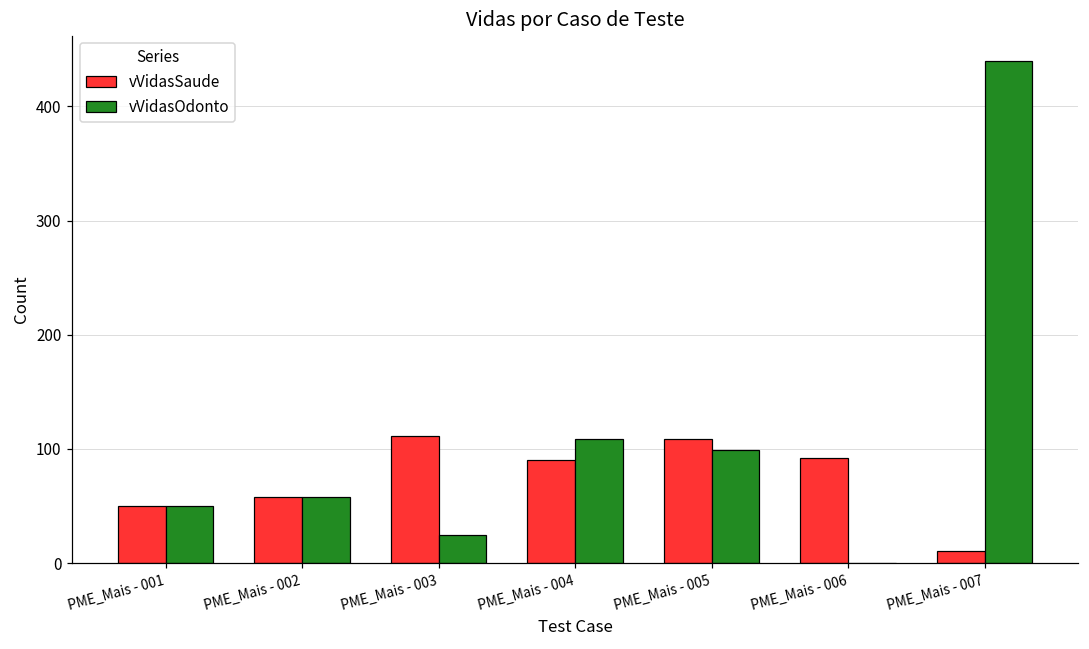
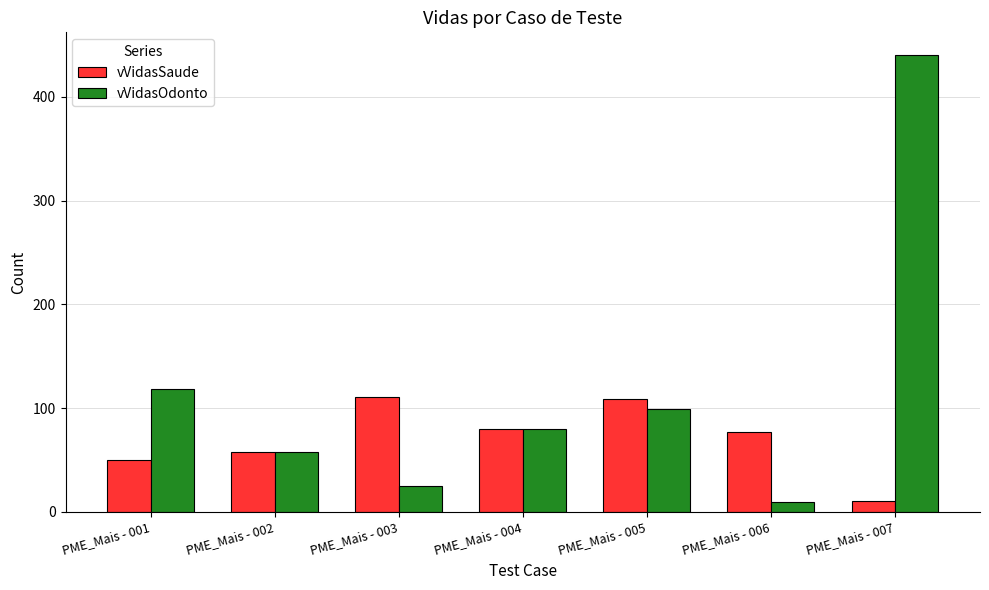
  {
    "vVidasSaude": {
      "PME_Mais - 001": 50,
      "PME_Mais - 002": 58,
      "PME_Mais - 003": 111,
-     "PME_Mais - 004": 90,
+     "PME_Mais - 004": 80,
      "PME_Mais - 005": 109,
-     "PME_Mais - 006": 92,
+     "PME_Mais - 006": 77,
      "PME_Mais - 007": 11
    },
    "vVidasOdonto": {
-     "PME_Mais - 001": 50,
+     "PME_Mais - 001": 118,
      "PME_Mais - 002": 58,
      "PME_Mais - 003": 25,
-     "PME_Mais - 004": 109,
+     "PME_Mais - 004": 80,
      "PME_Mais - 005": 99,
-     "PME_Mais - 006": 0,
+     "PME_Mais - 006": 10,
      "PME_Mais - 007": 440
    }
  }
